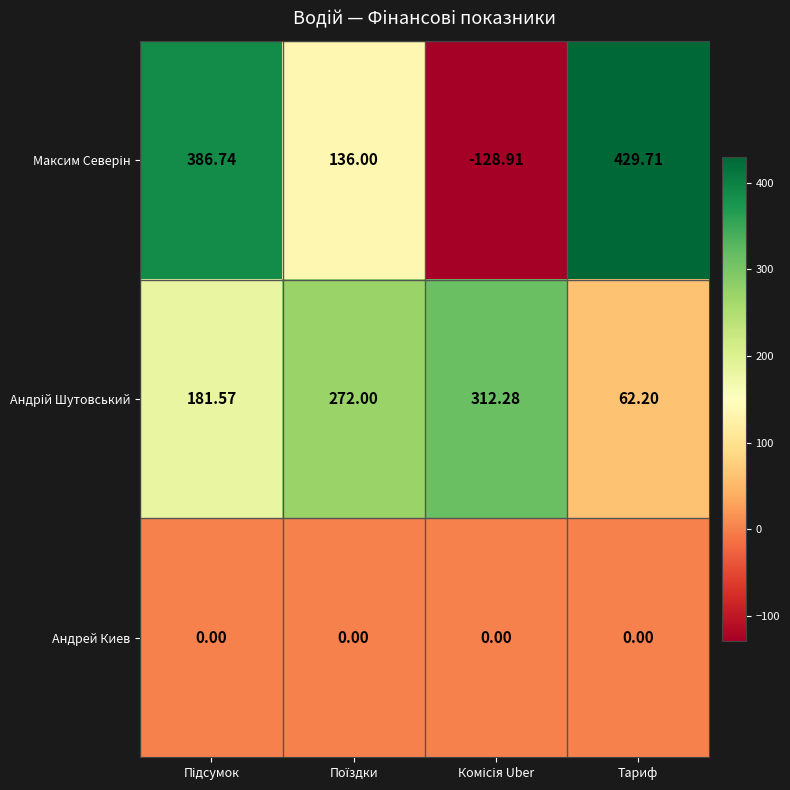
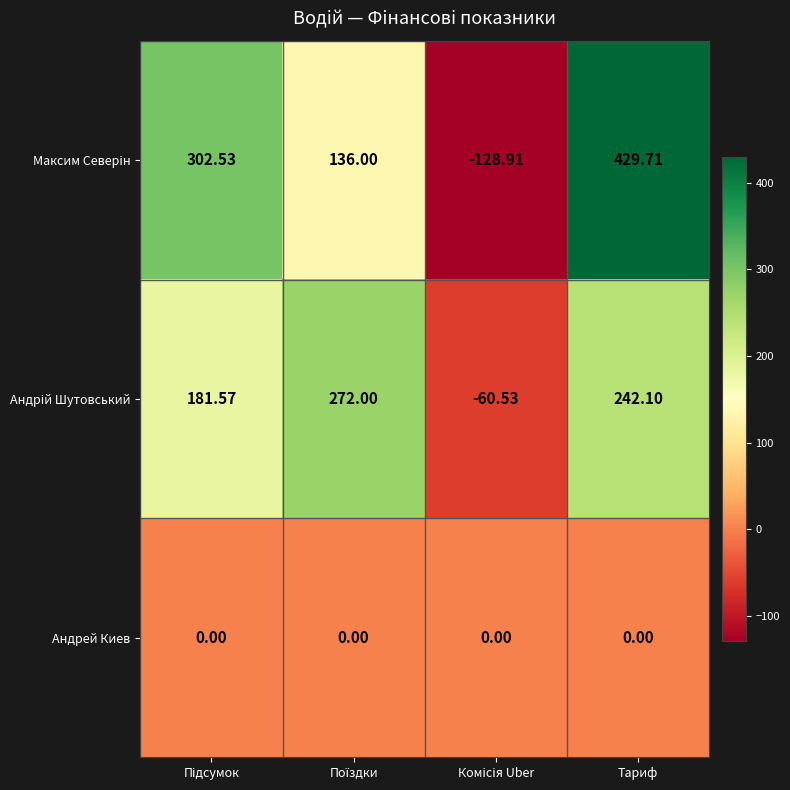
  {
    "Максим Северін": {
-     "Підсумок": 386.74,
+     "Підсумок": 302.53,
      "Поїздки": 136.00,
      "Комісія Uber": -128.91,
      "Тариф": 429.71
    },
    "Андрій Шутовський": {
      "Підсумок": 181.57,
      "Поїздки": 272.00,
-     "Комісія Uber": 312.28,
-     "Тариф": 62.20
+     "Комісія Uber": -60.53,
+     "Тариф": 242.10
    },
    "Андрей Киев": {
      "Підсумок": 0.00,
      "Поїздки": 0.00,
      "Комісія Uber": 0.00,
      "Тариф": 0.00
    }
  }
